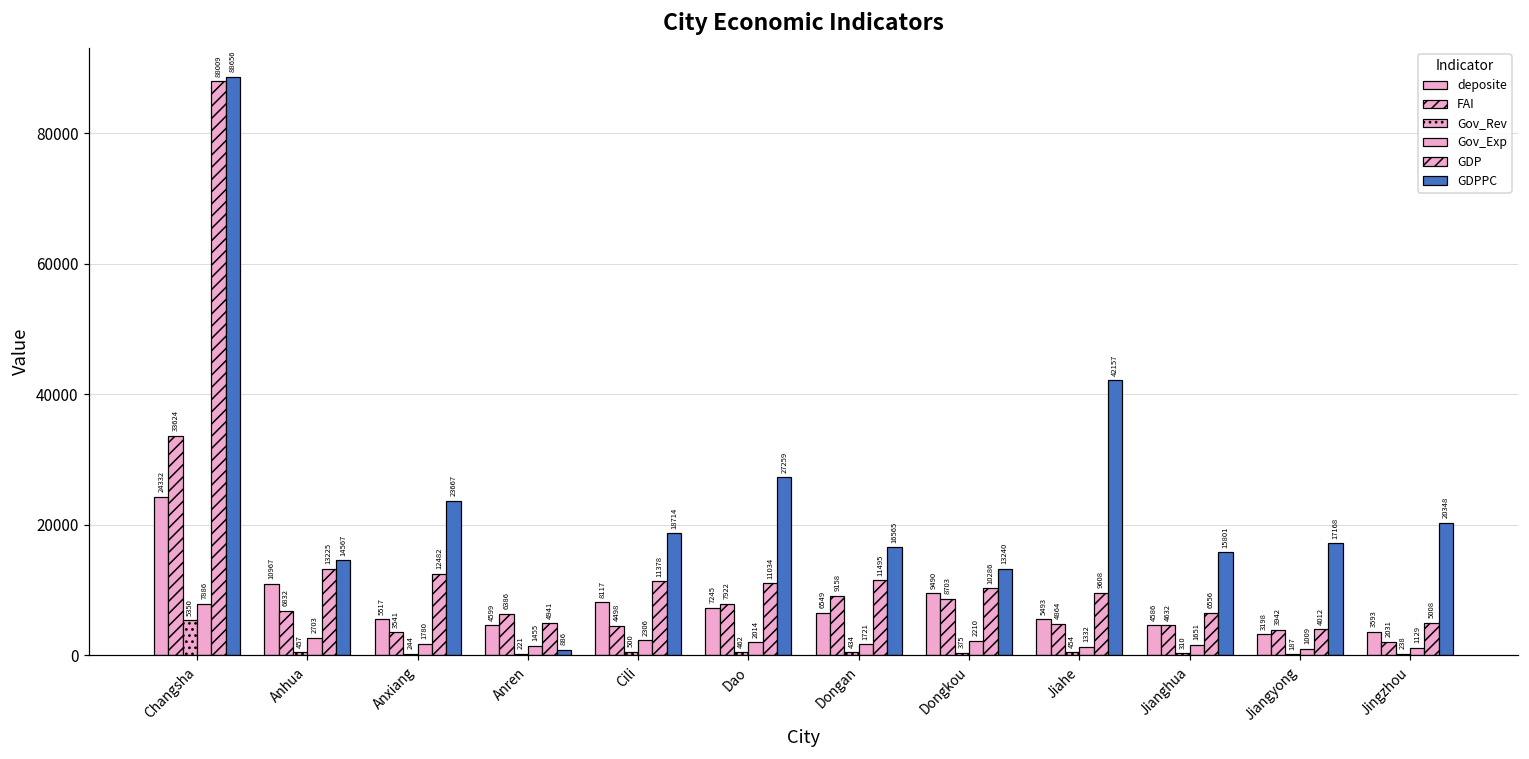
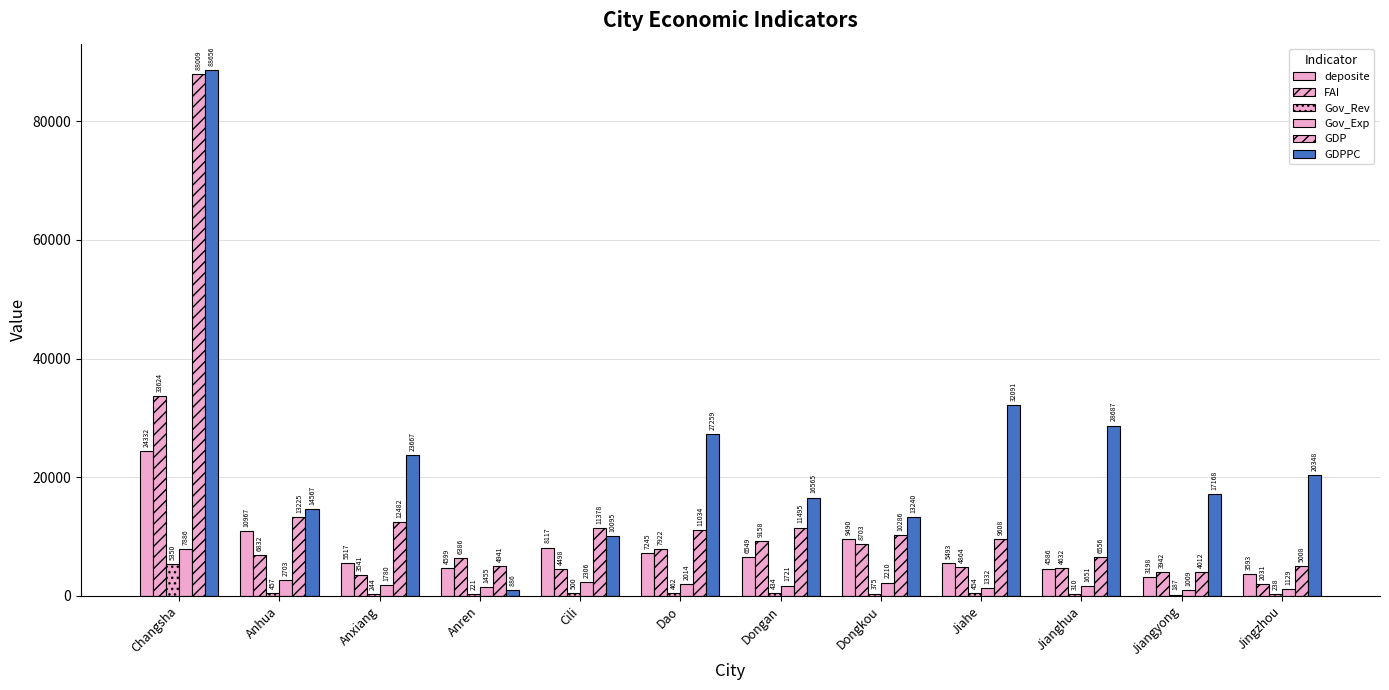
  {
    "GDPPC": {
      "Changsha": 88656,
      "Anhua": 14567,
      "Anxiang": 23667,
      "Anren": 886,
-     "Cili": 18714,
+     "Cili": 10095,
      "Dao": 27259,
      "Dongan": 16565,
      "Dongkou": 13240,
-     "Jiahe": 42157,
-     "Jianghua": 15801,
+     "Jiahe": 32091,
+     "Jianghua": 28687,
      "Jiangyong": 17168,
      "Jingzhou": 20348
    }
  }
